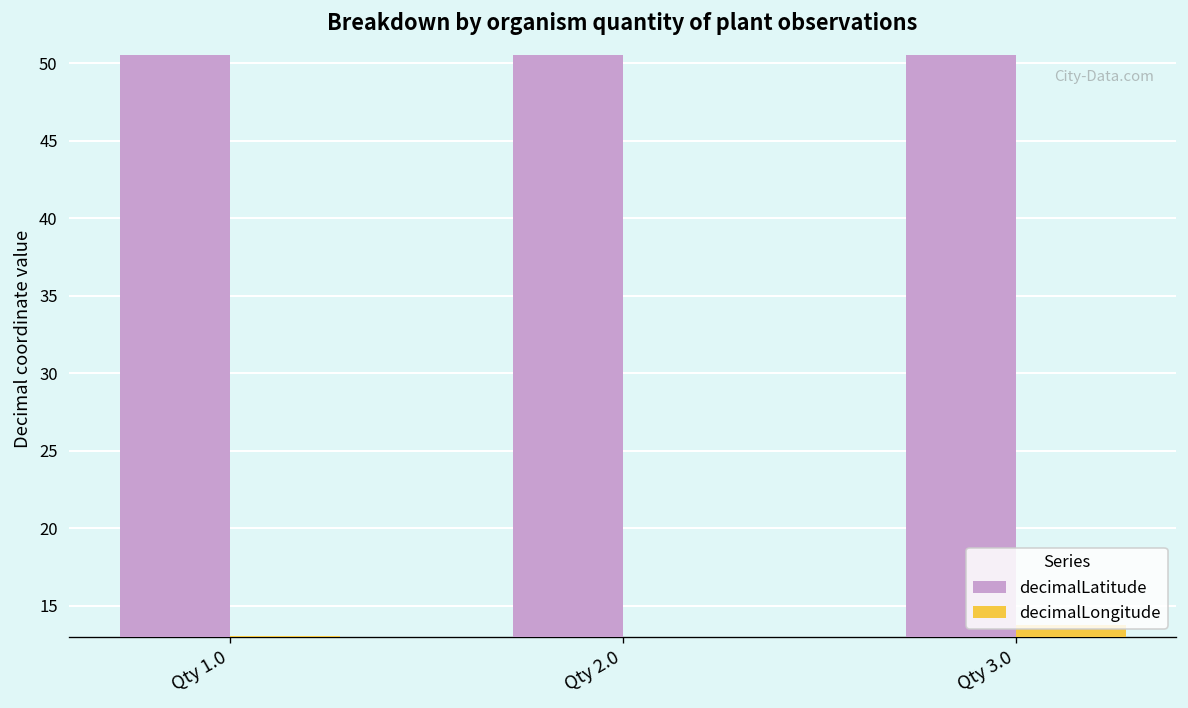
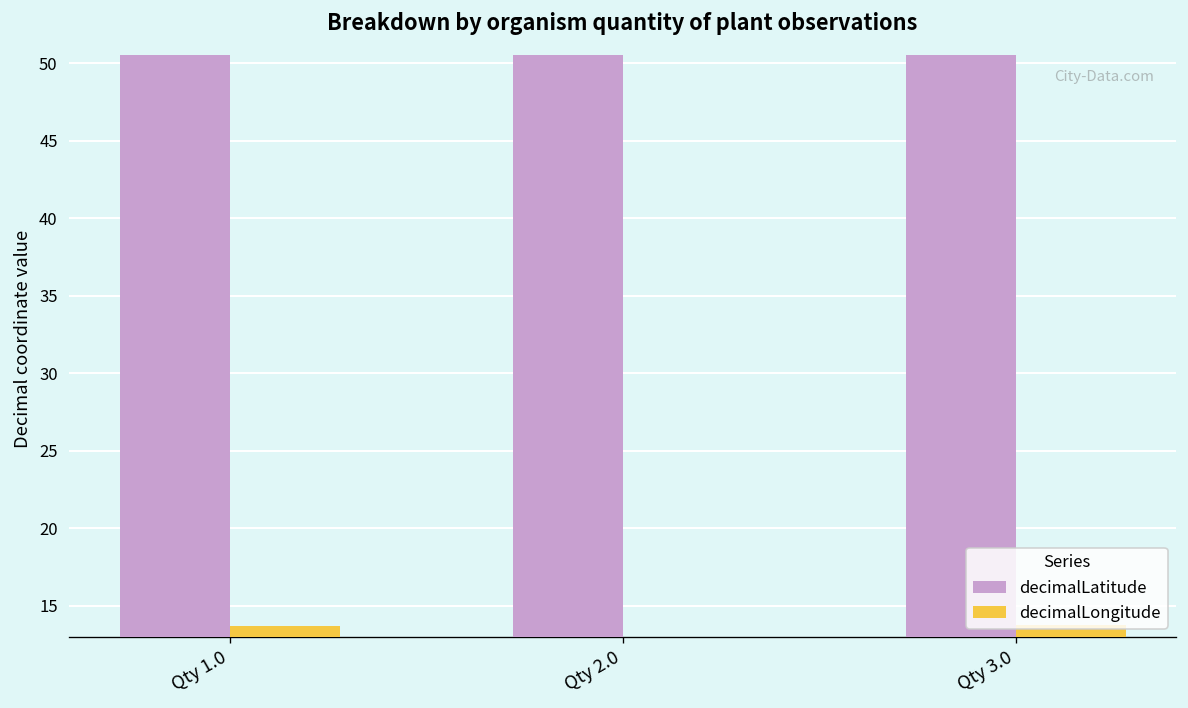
  {
    "decimalLatitude": {
      "Qty 1.0": 50.5,
      "Qty 2.0": 50.5,
      "Qty 3.0": 50.6
    },
    "decimalLongitude": {
-     "Qty 1.0": 13.0
+     "Qty 1.0": 13.7
    }
  }
